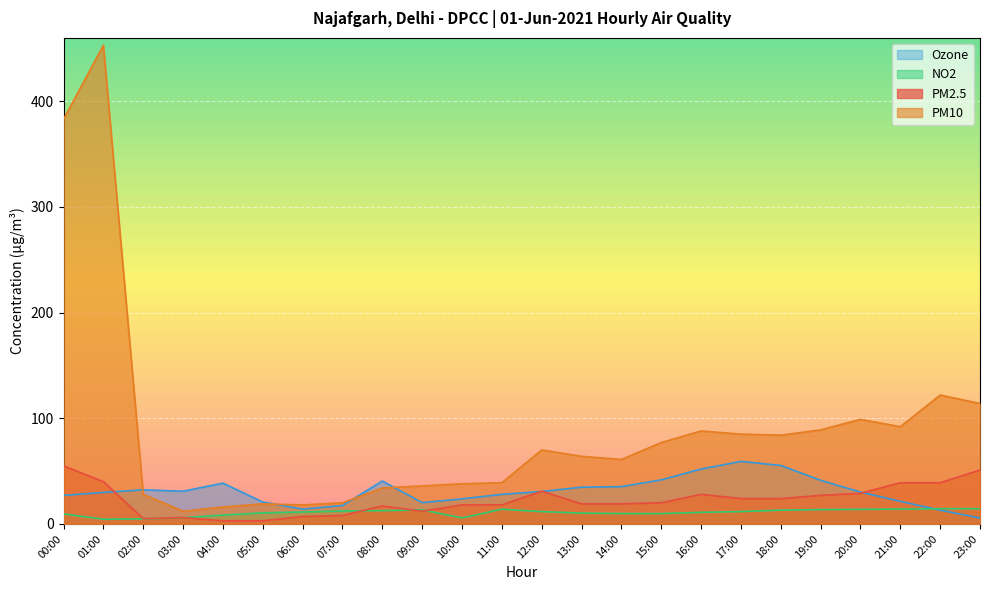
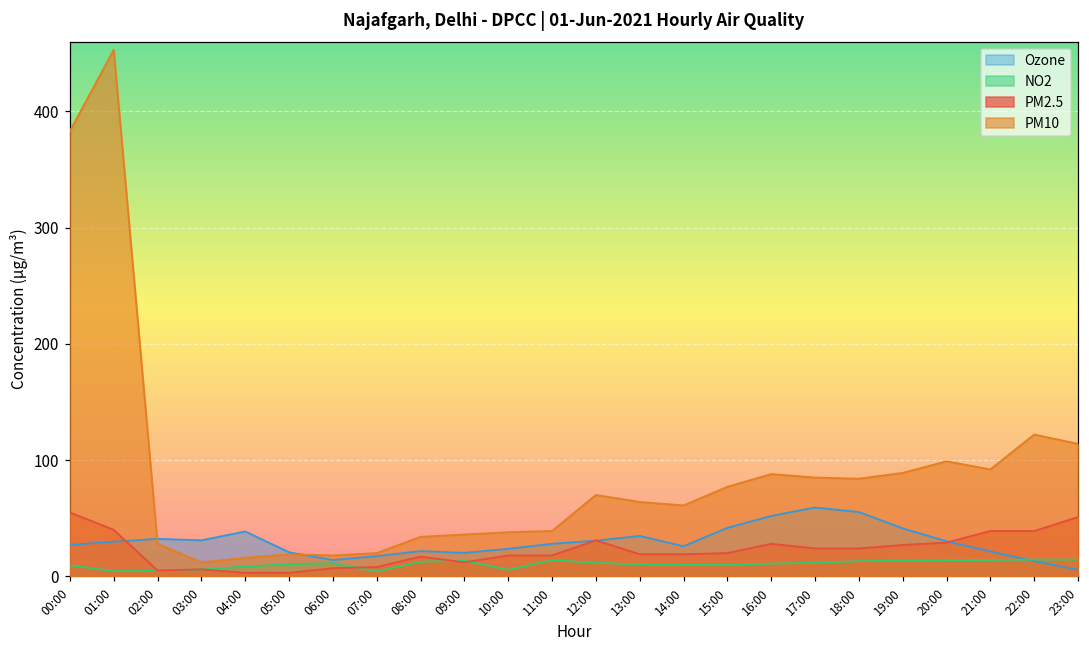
  {
    "Ozone": {
      "00:00": 27,
      "01:00": 30,
      "02:00": 32,
      "03:00": 31,
      "04:00": 39,
      "06:00": 14,
      "07:00": 17,
-     "08:00": 41,
+     "08:00": 22,
      "09:00": 20,
      "10:00": 24,
      "11:00": 28,
      "13:00": 35,
-     "14:00": 35,
+     "14:00": 26,
      "15:00": 42,
      "16:00": 52,
      "17:00": 59,
      "18:00": 55,
      "19:00": 41,
      "21:00": 21,
      "23:00": 6
    },
    "NO2": {
      "00:00": 9,
      "01:00": 4,
      "04:00": 8,
      "05:00": 10,
      "06:00": 11,
-     "07:00": 12,
+     "07:00": 4,
      "08:00": 13,
      "10:00": 6,
      "11:00": 14,
      "12:00": 12,
      "13:00": 10,
      "14:00": 10,
      "15:00": 10,
      "16:00": 11,
      "17:00": 12,
      "18:00": 13,
      "19:00": 14,
      "20:00": 14,
      "21:00": 14,
      "23:00": 14
    }
  }
